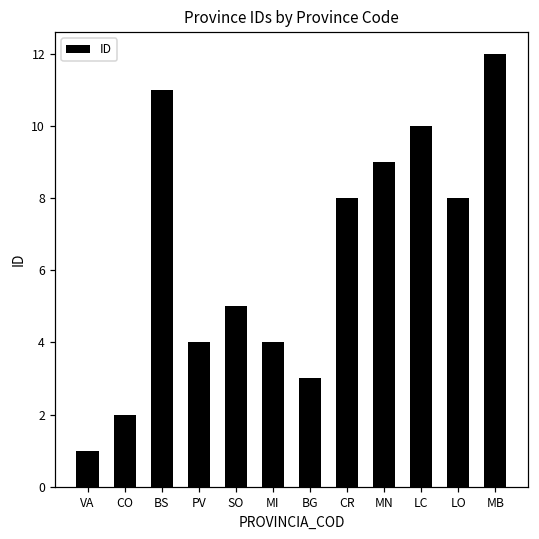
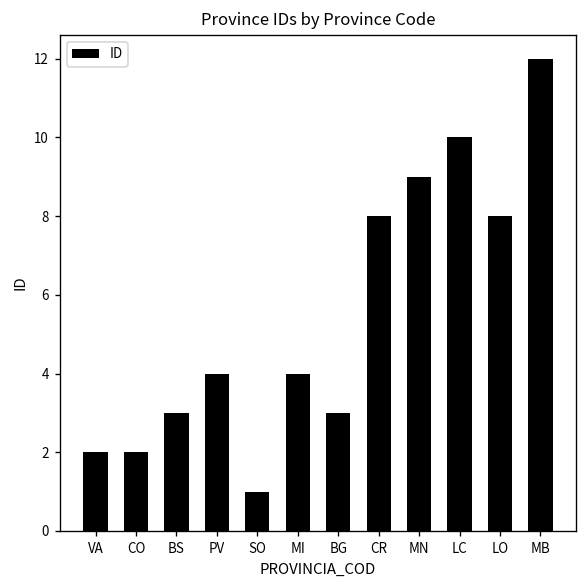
  {
-   "VA": 1,
+   "VA": 2,
    "CO": 2,
-   "BS": 11,
+   "BS": 3,
    "PV": 4,
-   "SO": 5,
+   "SO": 1,
    "MI": 4,
    "BG": 3,
    "CR": 8,
    "MN": 9,
    "LC": 10,
    "LO": 8,
    "MB": 12
  }
